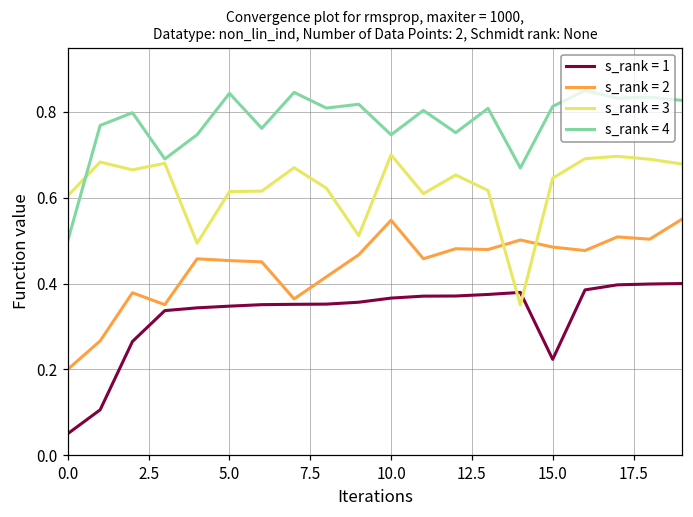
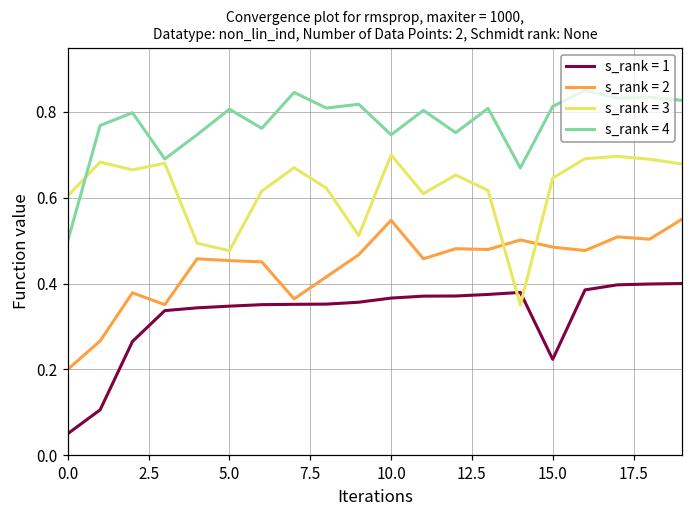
  {
    "s_rank = 1": {
      "0.0": 0.05,
      "5.0": 0.35,
      "10.0": 0.37,
      "15.0": 0.22
    },
    "s_rank = 2": {
      "0.0": 0.20,
      "5.0": 0.45,
      "10.0": 0.55,
      "15.0": 0.49
    },
    "s_rank = 3": {
      "0.0": 0.60,
-     "5.0": 0.61,
+     "5.0": 0.48,
      "10.0": 0.70,
      "15.0": 0.65
    },
    "s_rank = 4": {
      "0.0": 0.50,
-     "5.0": 0.84,
+     "5.0": 0.81,
      "10.0": 0.75,
      "15.0": 0.81
    }
  }
